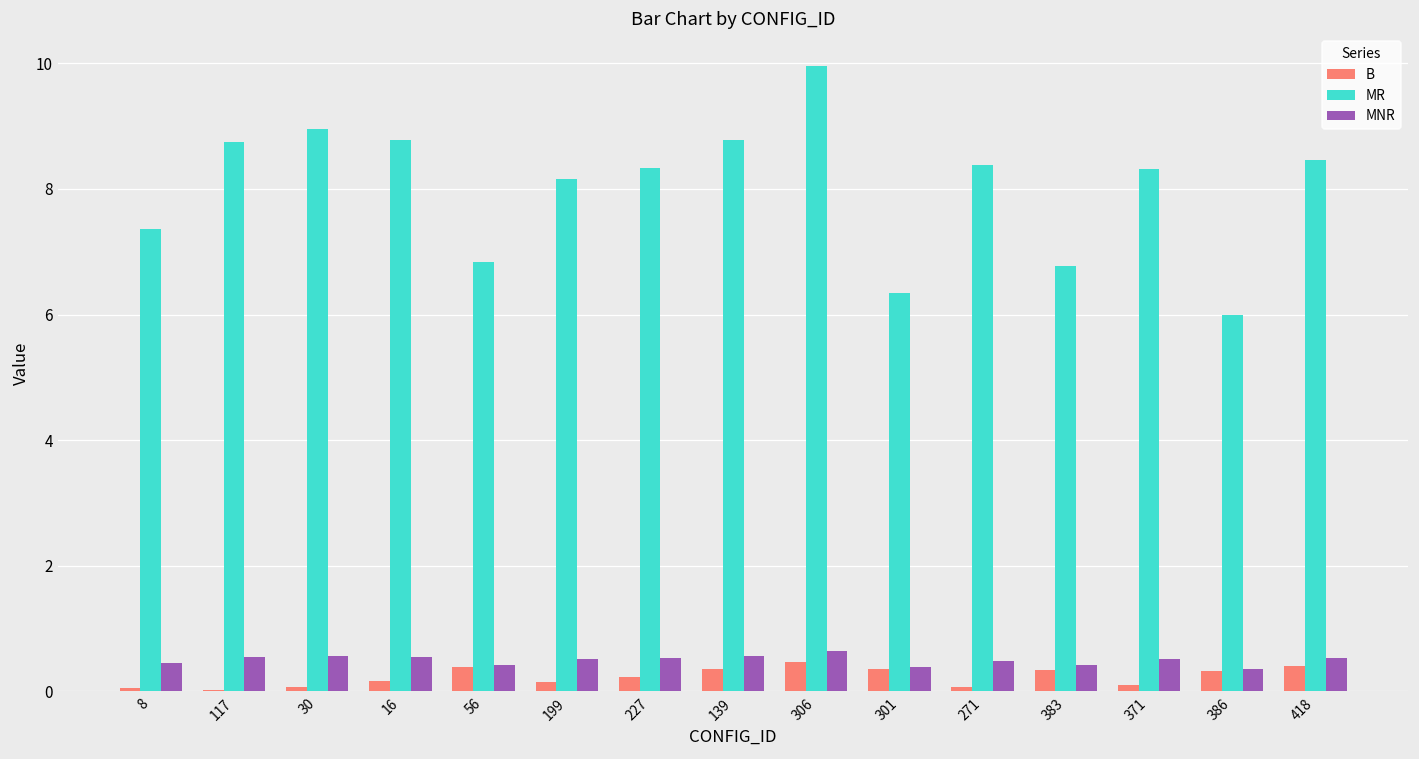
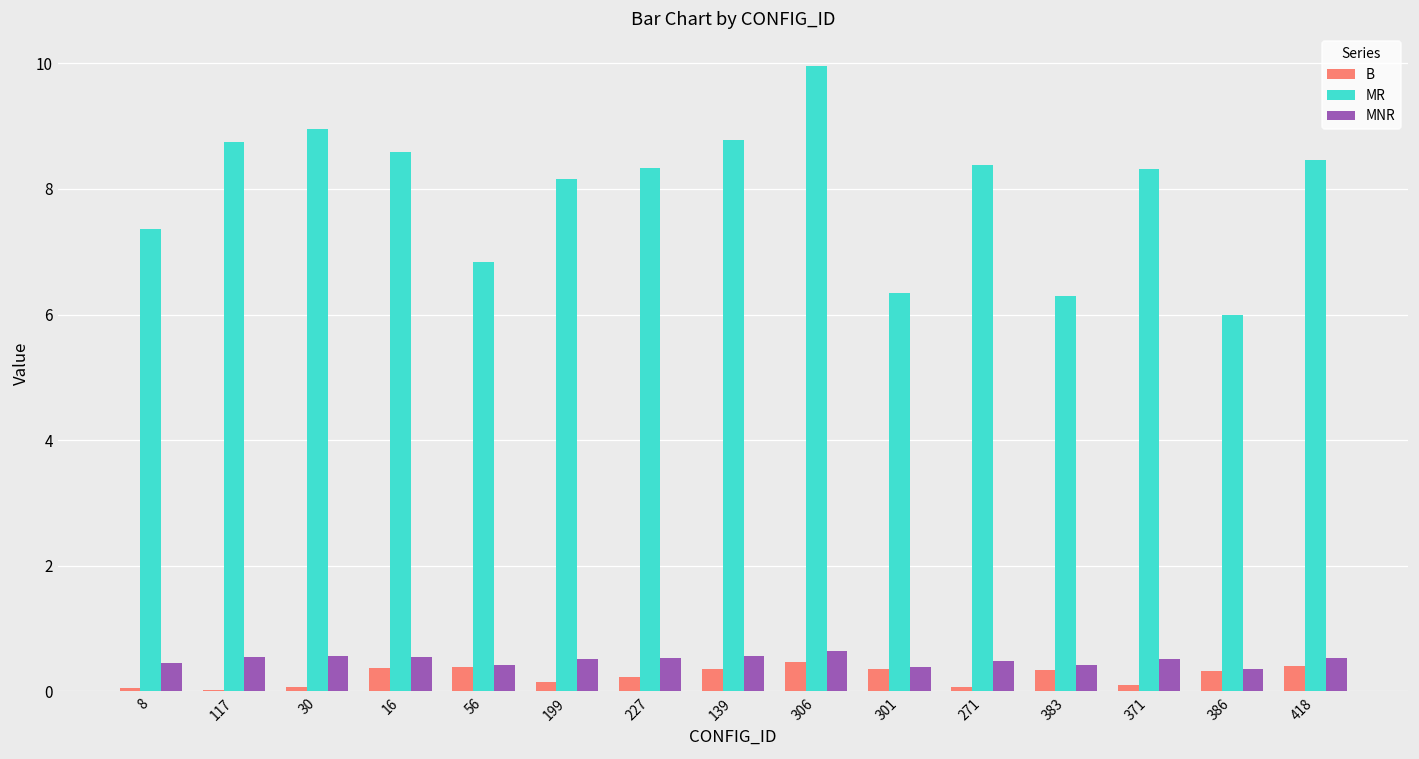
  {
    "B": {
      "8": 0.1,
      "30": 0.1,
-     "16": 0.2,
+     "16": 0.4,
      "56": 0.4,
      "199": 0.2,
      "227": 0.2,
      "139": 0.4,
      "306": 0.5,
      "301": 0.4,
      "271": 0.1,
      "383": 0.3,
      "371": 0.1,
      "386": 0.3,
      "418": 0.4
    },
    "MR": {
      "8": 7.4,
      "117": 8.7,
      "30": 9.0,
-     "16": 8.8,
+     "16": 8.6,
      "56": 6.8,
      "199": 8.2,
      "227": 8.3,
      "139": 8.8,
      "306": 10.0,
      "301": 6.3,
      "271": 8.4,
-     "383": 6.8,
+     "383": 6.3,
      "371": 8.3,
      "386": 6.0,
      "418": 8.5
    },
    "MNR": {
      "8": 0.5,
      "117": 0.6,
      "30": 0.6,
      "16": 0.5,
      "56": 0.4,
      "199": 0.5,
      "227": 0.5,
      "139": 0.6,
      "306": 0.6,
      "301": 0.4,
      "271": 0.5,
      "383": 0.4,
      "371": 0.5,
      "386": 0.4,
      "418": 0.5
    }
  }
